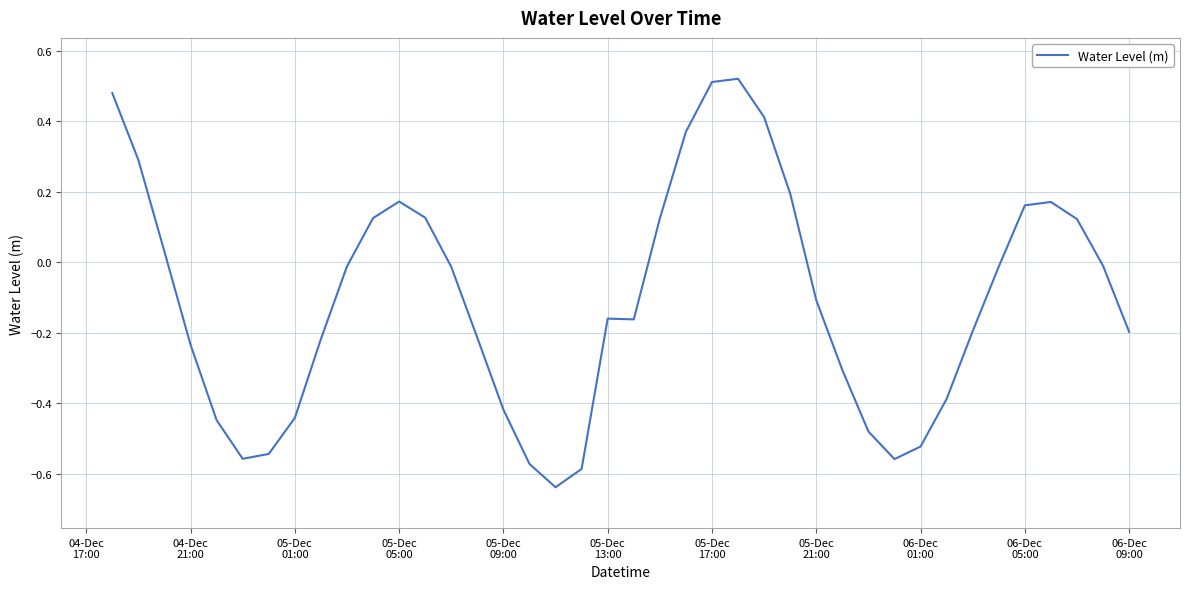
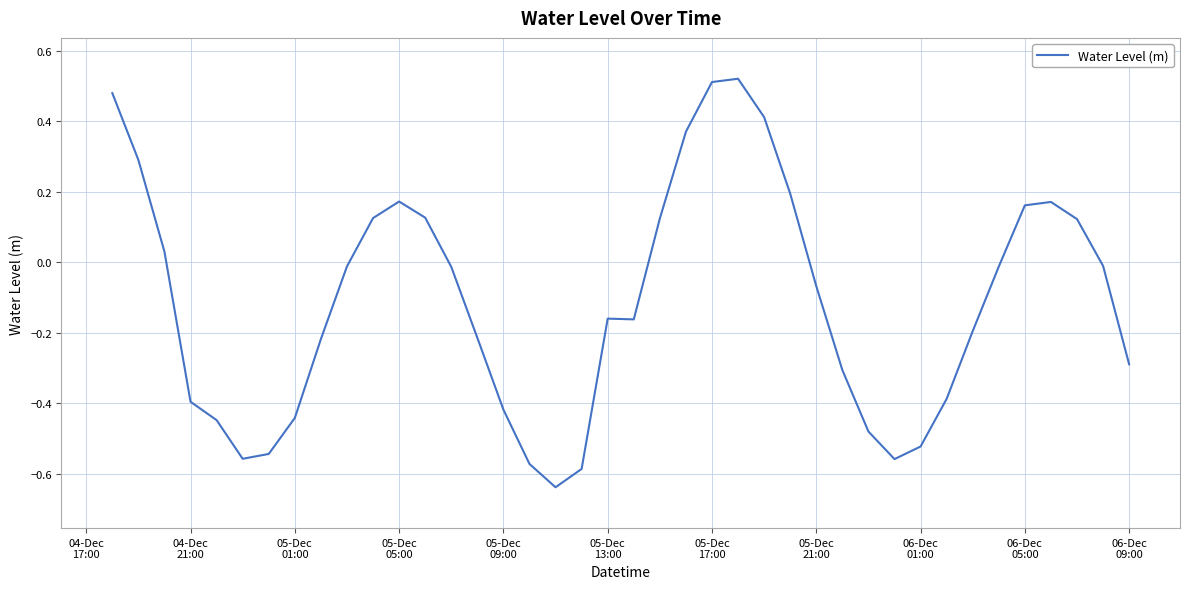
  {
-   "04-Dec 21:00": -0.23,
+   "04-Dec 21:00": -0.40,
    "05-Dec 01:00": -0.44,
    "05-Dec 05:00": 0.17,
    "05-Dec 09:00": -0.42,
    "05-Dec 13:00": -0.16,
    "05-Dec 17:00": 0.51,
-   "05-Dec 21:00": -0.11,
+   "05-Dec 21:00": -0.07,
    "06-Dec 01:00": -0.52,
    "06-Dec 05:00": 0.16,
-   "06-Dec 09:00": -0.20
+   "06-Dec 09:00": -0.29
  }
